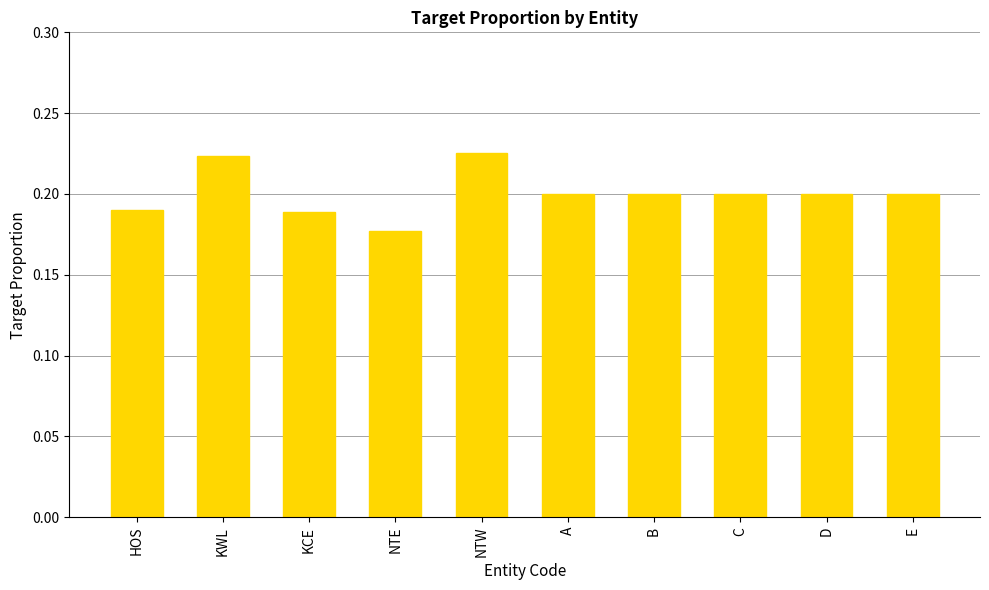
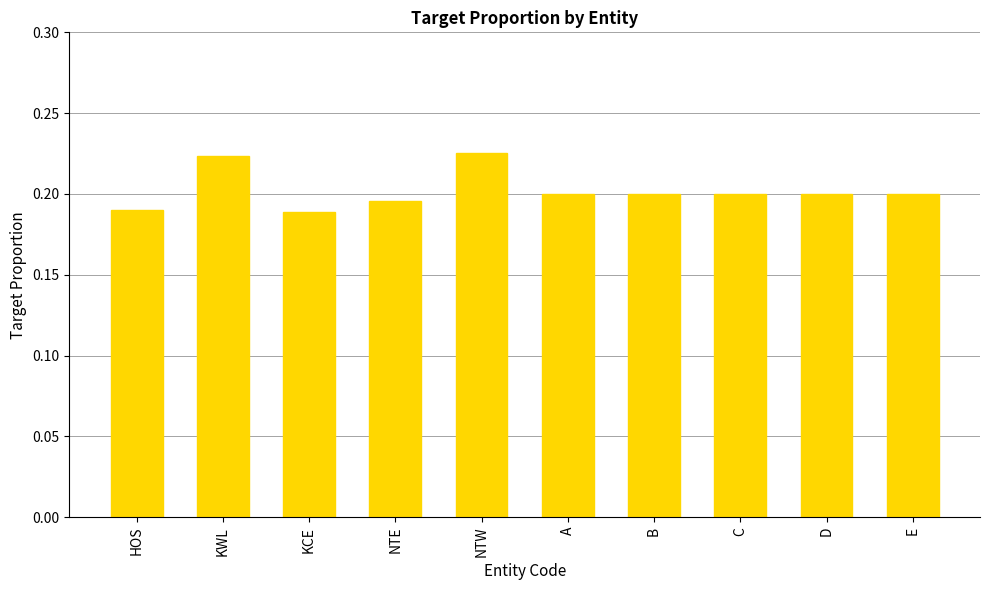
  {
    "HOS": 0.190,
    "KWL": 0.224,
    "KCE": 0.189,
-   "NTE": 0.177,
+   "NTE": 0.196,
    "NTW": 0.225,
    "A": 0.200,
    "B": 0.200,
    "C": 0.200,
    "D": 0.200,
    "E": 0.200
  }
